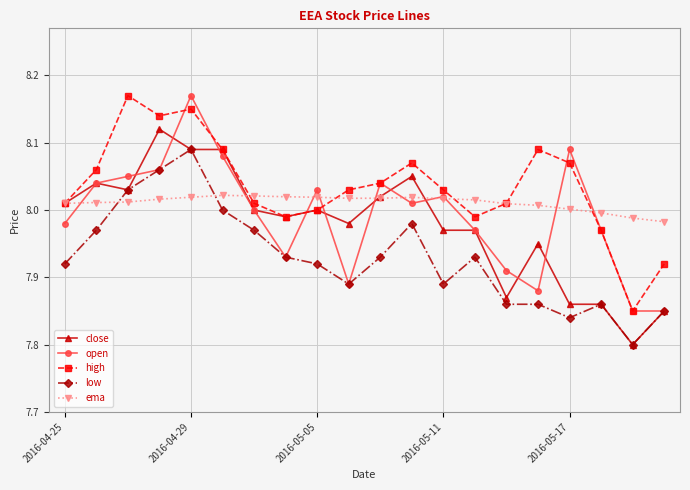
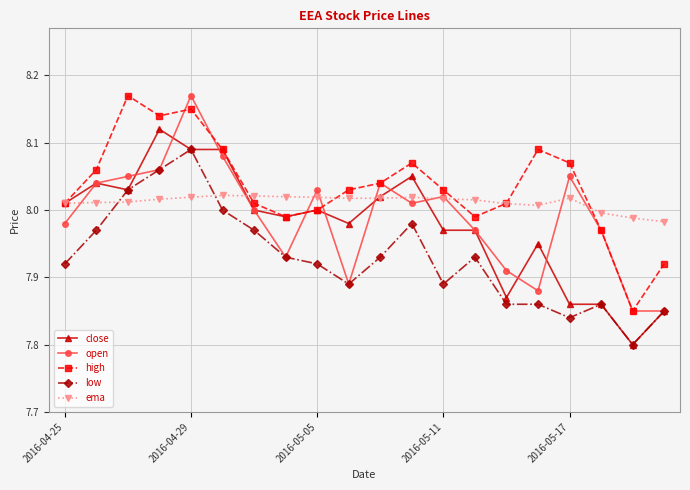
  {
    "open": {
      "2016-04-25": 7.98,
      "2016-04-29": 8.17,
      "2016-05-05": 8.03,
-     "2016-05-17": 8.09
+     "2016-05-17": 8.05
    },
    "ema": {
      "2016-04-29": 8.02,
      "2016-05-05": 8.02,
-     "2016-05-17": 8.00
+     "2016-05-17": 8.02
    }
  }
